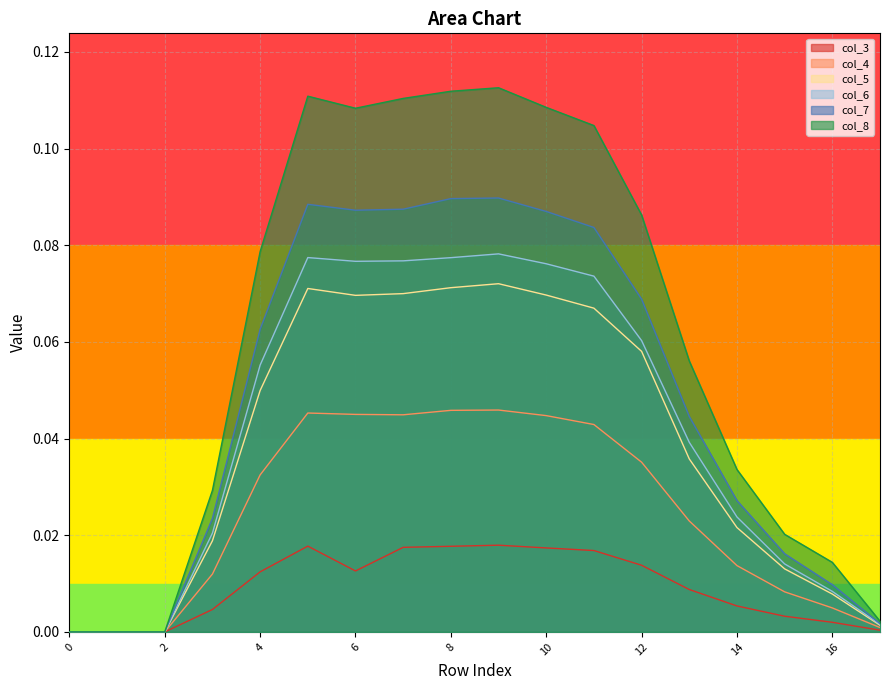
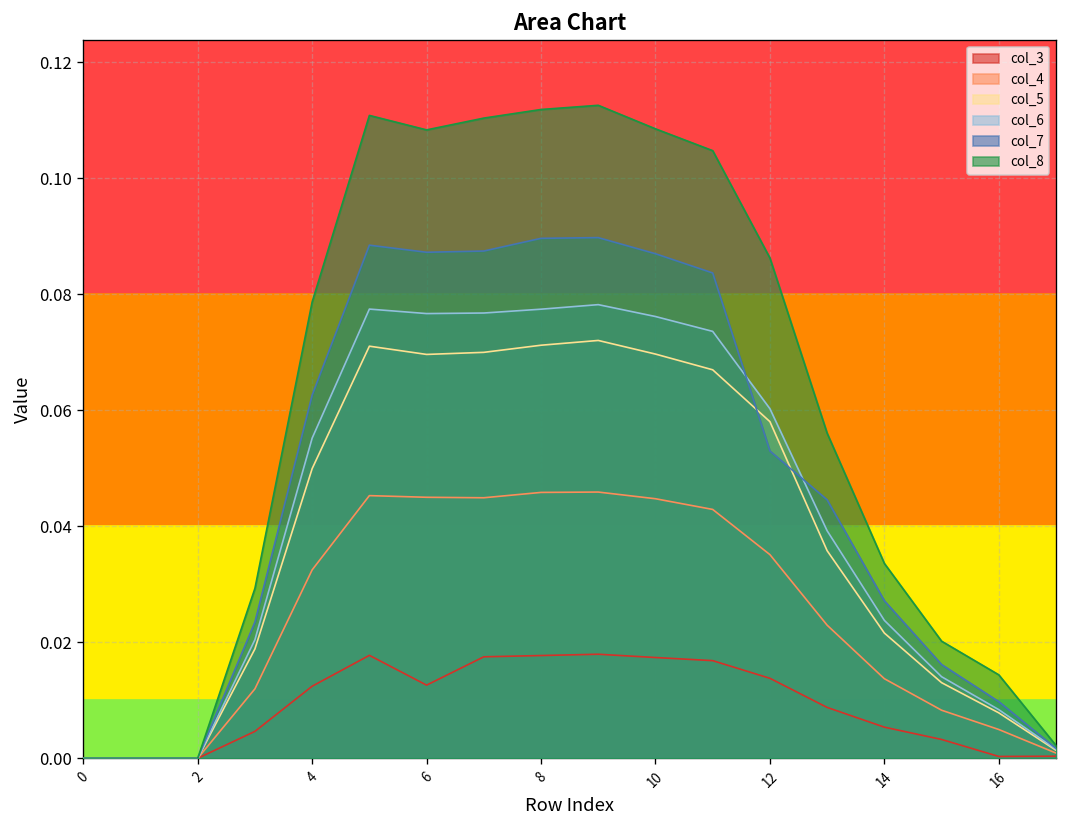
  {
    "col_3": {
      "4": 0.012,
      "6": 0.013,
      "8": 0.018,
      "10": 0.017,
      "12": 0.014,
      "14": 0.005,
-     "16": 0.002
+     "16": 0.000
    },
    "col_4": {
      "4": 0.032,
      "6": 0.045,
      "8": 0.046,
      "10": 0.045,
      "12": 0.035,
      "14": 0.014,
      "16": 0.005
    },
    "col_5": {
      "4": 0.050,
      "6": 0.070,
      "8": 0.071,
      "10": 0.070,
      "12": 0.058,
      "14": 0.022,
      "16": 0.008
    },
    "col_6": {
      "4": 0.055,
      "6": 0.077,
      "8": 0.077,
      "10": 0.076,
      "12": 0.060,
      "14": 0.024,
      "16": 0.008
    },
    "col_7": {
      "4": 0.063,
      "6": 0.087,
      "8": 0.090,
      "10": 0.087,
-     "12": 0.069,
+     "12": 0.053,
      "14": 0.027,
      "16": 0.010
    },
    "col_8": {
      "4": 0.079,
      "6": 0.108,
      "8": 0.112,
      "10": 0.109,
      "12": 0.086,
      "14": 0.034,
      "16": 0.014
    }
  }
